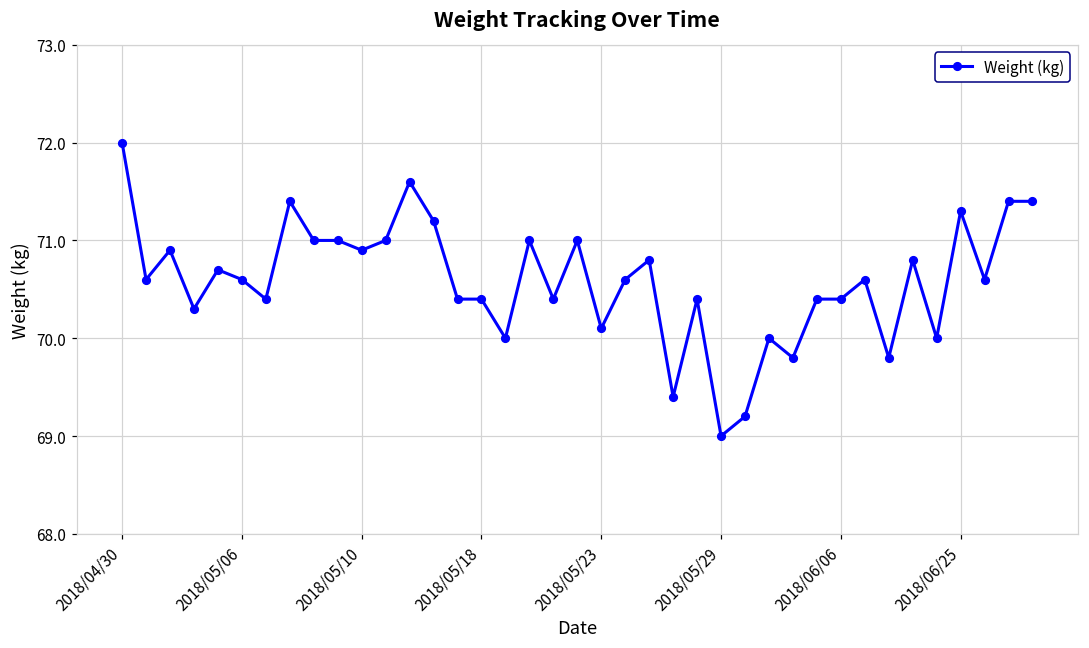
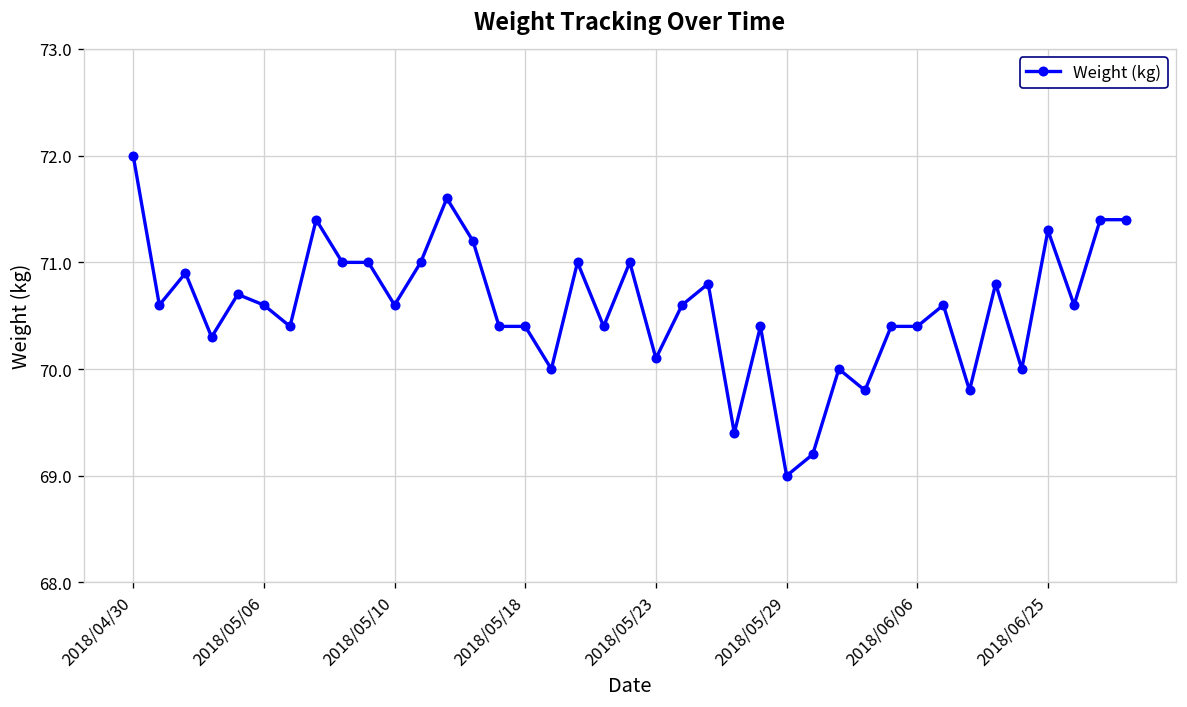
  {
    "2018/04/30": 72.0,
-   "2018/05/10": 70.9,
+   "2018/05/10": 70.6,
    "2018/05/18": 70.4,
    "2018/05/23": 70.1,
    "2018/05/29": 69.0,
    "2018/06/25": 71.3
  }
